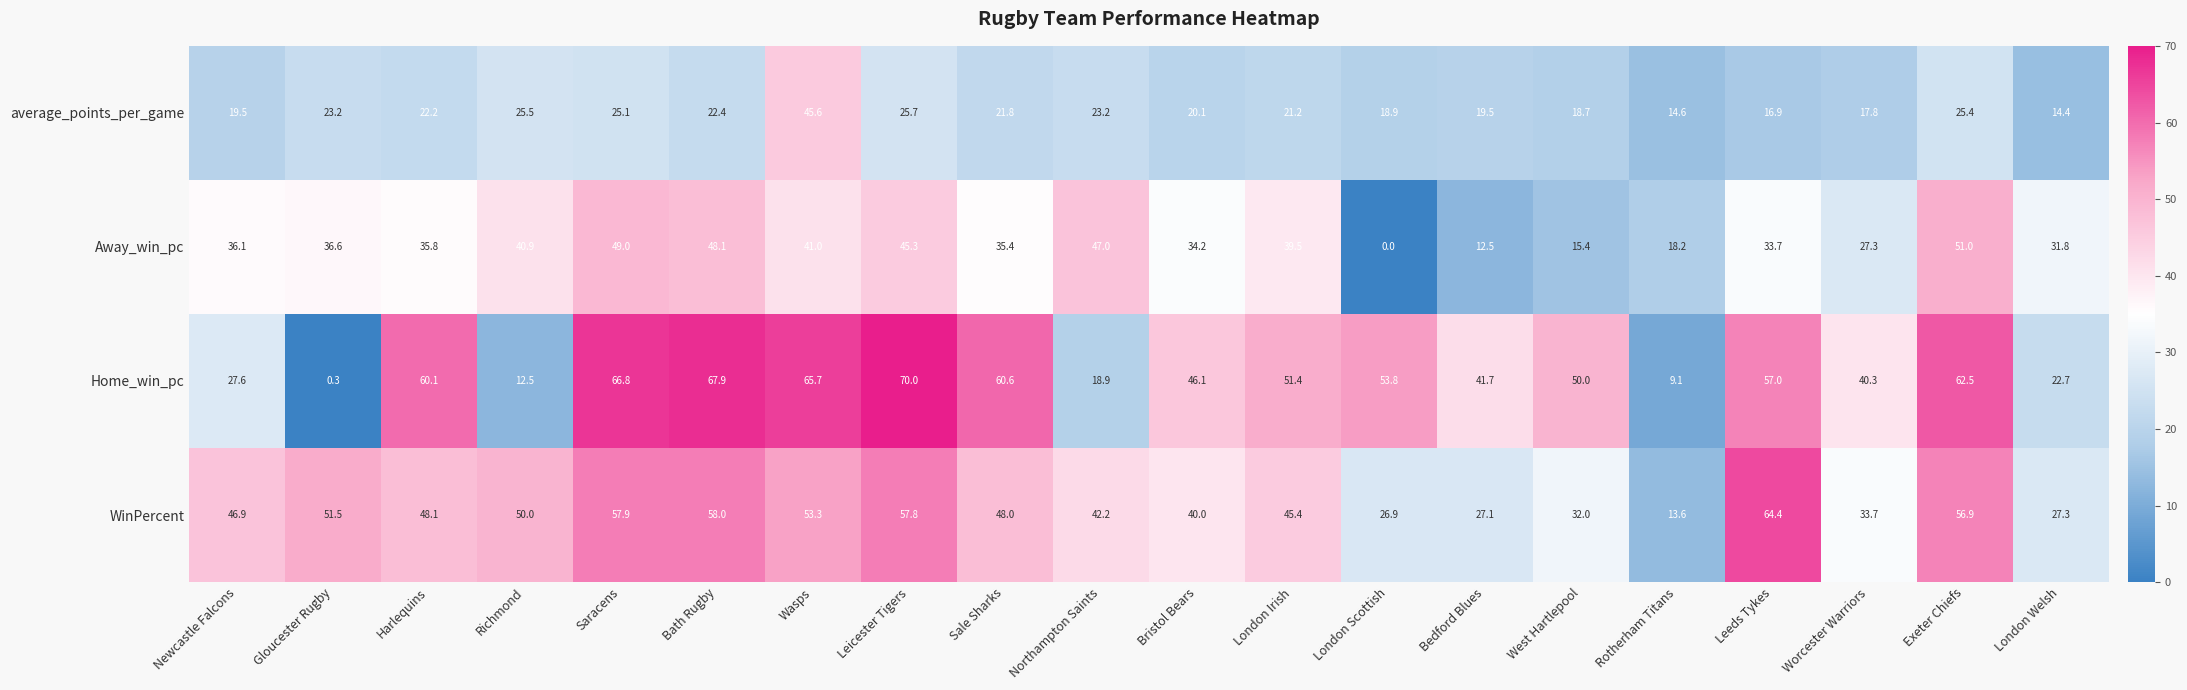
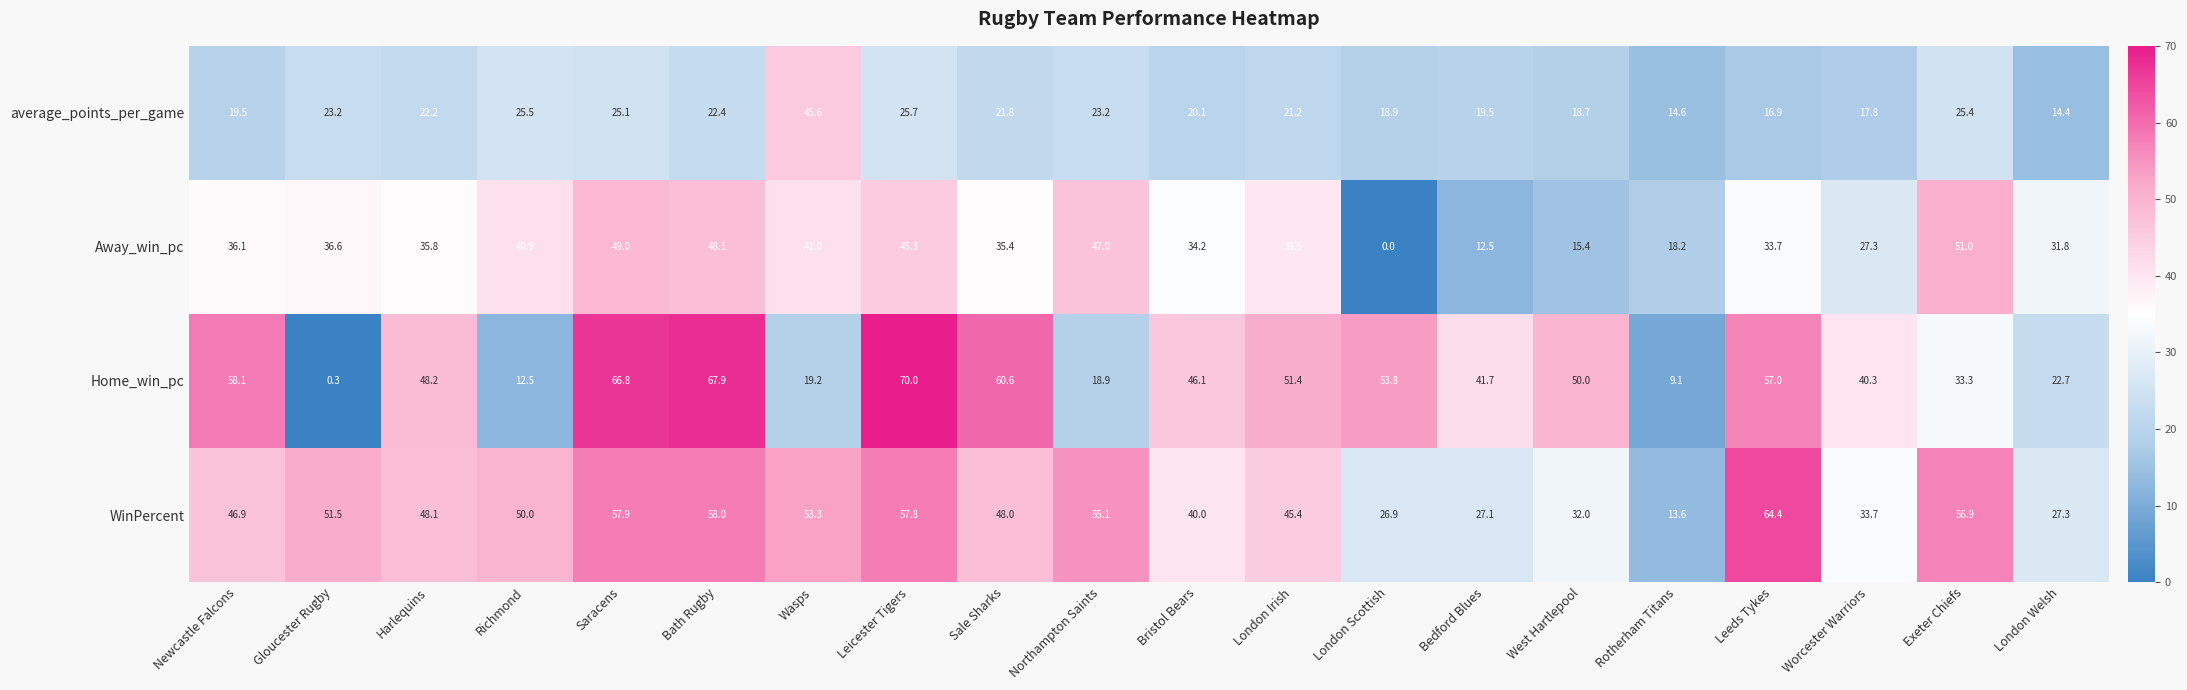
  {
    "average_points_per_game": {
      "Newcastle Falcons": 19.5,
      "Gloucester Rugby": 23.2,
      "Harlequins": 22.2,
      "Richmond": 25.5,
      "Saracens": 25.1,
      "Bath Rugby": 22.4,
      "Wasps": 45.6,
      "Leicester Tigers": 25.7,
      "Sale Sharks": 21.8,
      "Northampton Saints": 23.2,
      "Bristol Bears": 20.1,
      "London Irish": 21.2,
      "London Scottish": 18.9,
      "Bedford Blues": 19.5,
      "West Hartlepool": 18.7,
      "Rotherham Titans": 14.6,
      "Leeds Tykes": 16.9,
      "Worcester Warriors": 17.8,
      "Exeter Chiefs": 25.4,
      "London Welsh": 14.4
    },
    "Away_win_pc": {
      "Newcastle Falcons": 36.1,
      "Gloucester Rugby": 36.6,
      "Harlequins": 35.8,
      "Saracens": 49.0,
      "Bath Rugby": 48.1,
      "Leicester Tigers": 45.3,
      "Sale Sharks": 35.4,
      "Northampton Saints": 47.0,
      "Bristol Bears": 34.2,
      "London Scottish": 0.0,
      "Bedford Blues": 12.5,
      "West Hartlepool": 15.4,
      "Rotherham Titans": 18.2,
      "Leeds Tykes": 33.7,
      "Worcester Warriors": 27.3,
      "Exeter Chiefs": 51.0,
      "London Welsh": 31.8
    },
    "Home_win_pc": {
-     "Newcastle Falcons": 27.6,
+     "Newcastle Falcons": 58.1,
      "Gloucester Rugby": 0.3,
-     "Harlequins": 60.1,
+     "Harlequins": 48.2,
      "Richmond": 12.5,
      "Saracens": 66.8,
      "Bath Rugby": 67.9,
-     "Wasps": 65.7,
+     "Wasps": 19.2,
      "Leicester Tigers": 70.0,
      "Sale Sharks": 60.6,
      "Northampton Saints": 18.9,
      "Bristol Bears": 46.1,
      "London Irish": 51.4,
      "London Scottish": 53.8,
      "Bedford Blues": 41.7,
      "West Hartlepool": 50.0,
      "Rotherham Titans": 9.1,
      "Leeds Tykes": 57.0,
      "Worcester Warriors": 40.3,
-     "Exeter Chiefs": 62.5,
+     "Exeter Chiefs": 33.3,
      "London Welsh": 22.7
    },
    "WinPercent": {
      "Newcastle Falcons": 46.9,
      "Gloucester Rugby": 51.5,
      "Harlequins": 48.1,
      "Richmond": 50.0,
      "Saracens": 57.9,
      "Bath Rugby": 58.0,
      "Wasps": 53.3,
      "Leicester Tigers": 57.8,
      "Sale Sharks": 48.0,
-     "Northampton Saints": 42.2,
+     "Northampton Saints": 55.1,
      "Bristol Bears": 40.0,
      "London Irish": 45.4,
      "London Scottish": 26.9,
      "Bedford Blues": 27.1,
      "West Hartlepool": 32.0,
      "Rotherham Titans": 13.6,
      "Leeds Tykes": 64.4,
      "Worcester Warriors": 33.7,
      "Exeter Chiefs": 56.9,
      "London Welsh": 27.3
    }
  }
